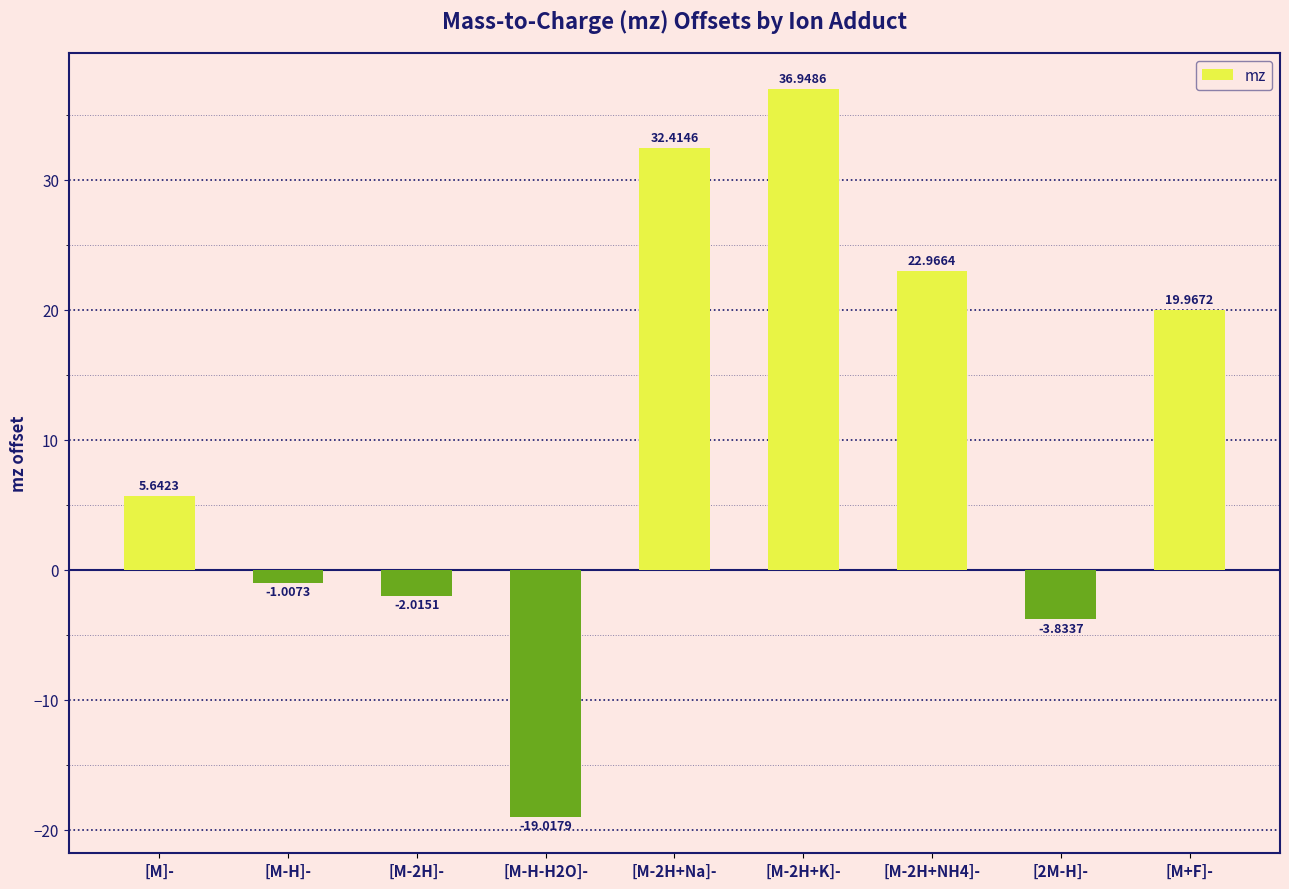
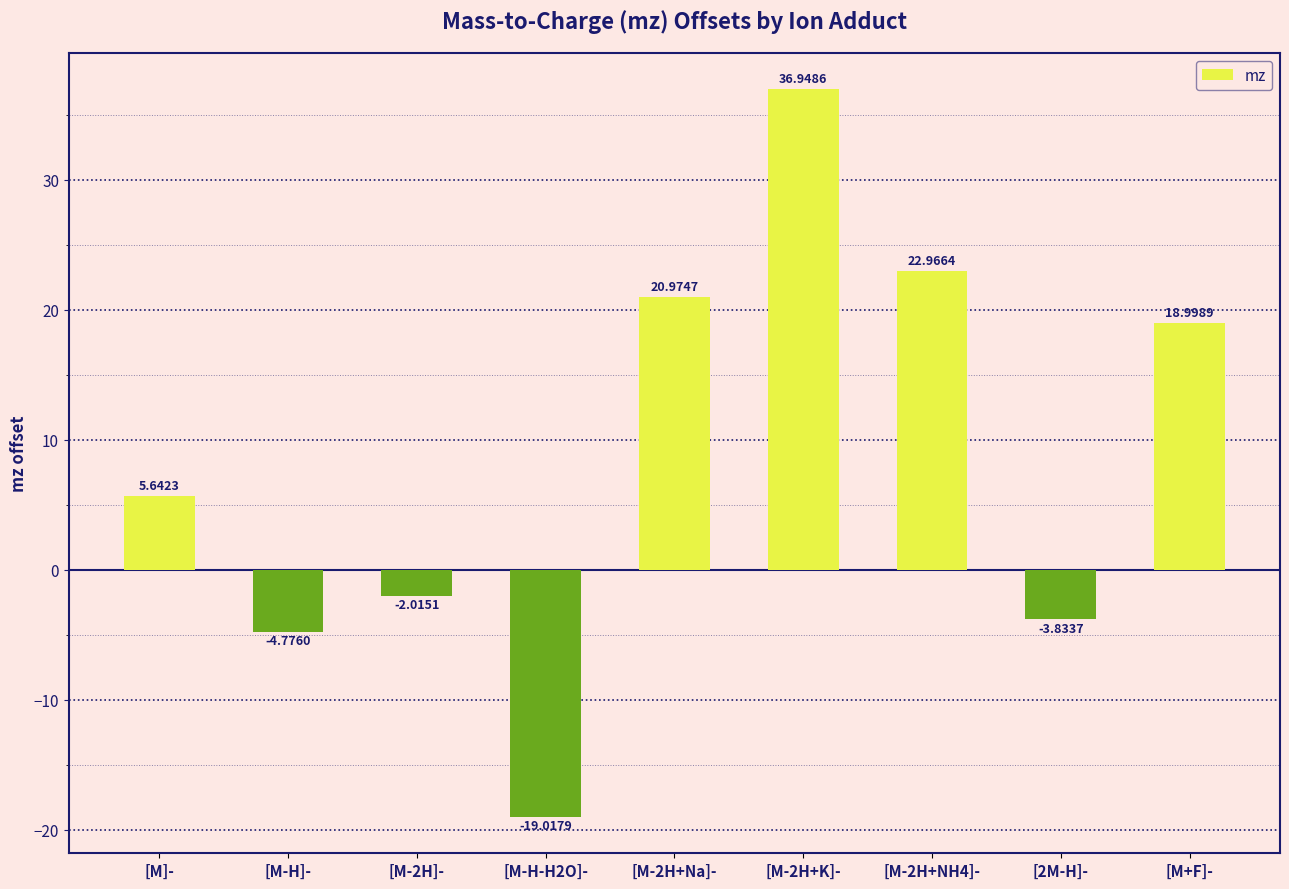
  {
    "[M]-": 5.6423,
-   "[M-H]-": -1.0073,
+   "[M-H]-": -4.7760,
    "[M-2H]-": -2.0151,
    "[M-H-H2O]-": -19.0179,
-   "[M-2H+Na]-": 32.4146,
+   "[M-2H+Na]-": 20.9747,
    "[M-2H+K]-": 36.9486,
    "[M-2H+NH4]-": 22.9664,
    "[2M-H]-": -3.8337,
-   "[M+F]-": 19.9672
+   "[M+F]-": 18.9989
  }
